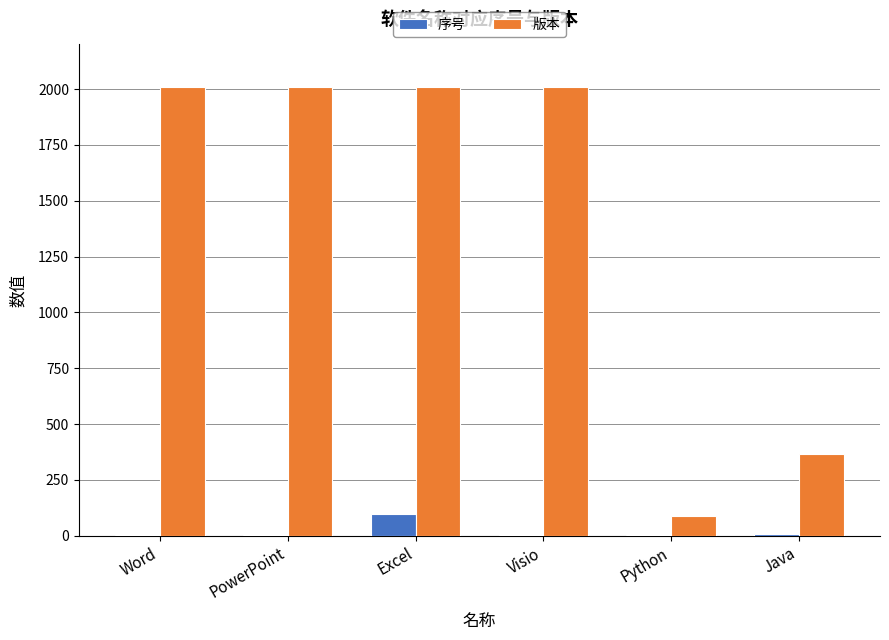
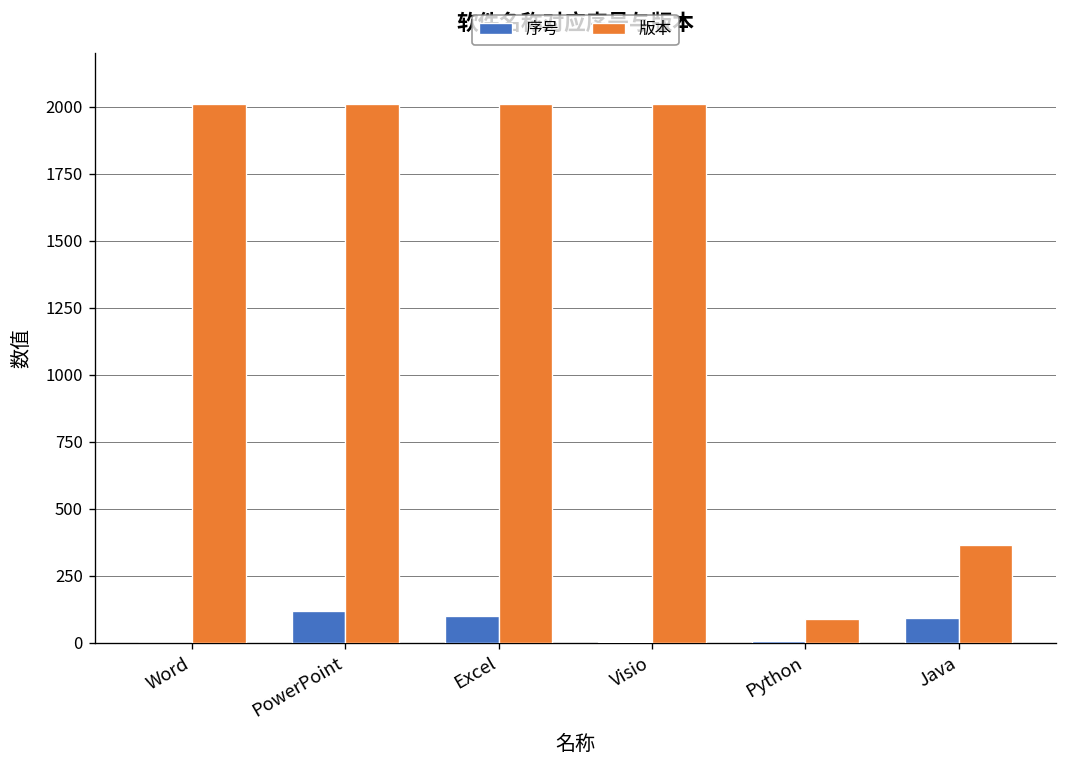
  {
    "序号": {
-     "PowerPoint": 0,
+     "PowerPoint": 120,
      "Excel": 100,
-     "Java": 10
+     "Java": 90
    },
    "版本": {
      "Word": 2010,
      "PowerPoint": 2010,
      "Excel": 2010,
      "Visio": 2010,
      "Python": 90,
      "Java": 370
    }
  }
